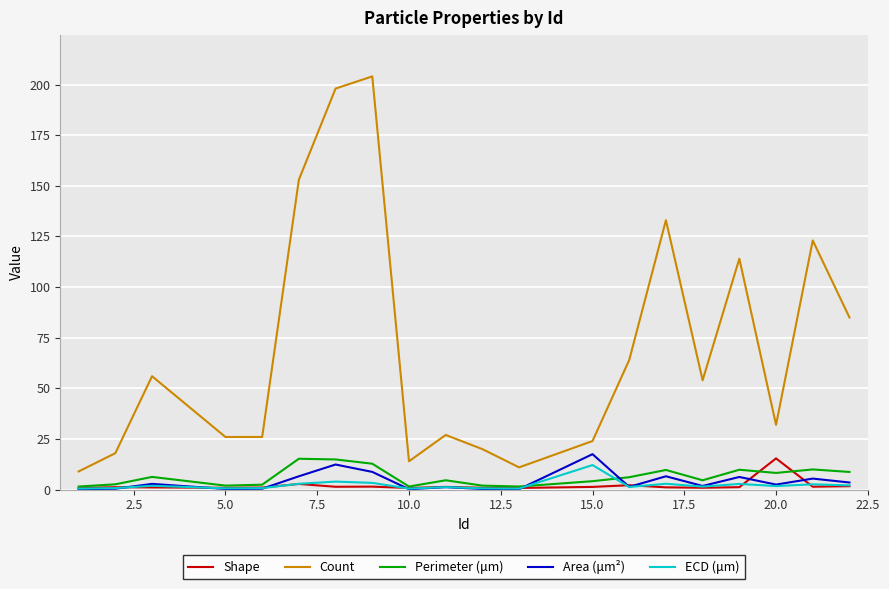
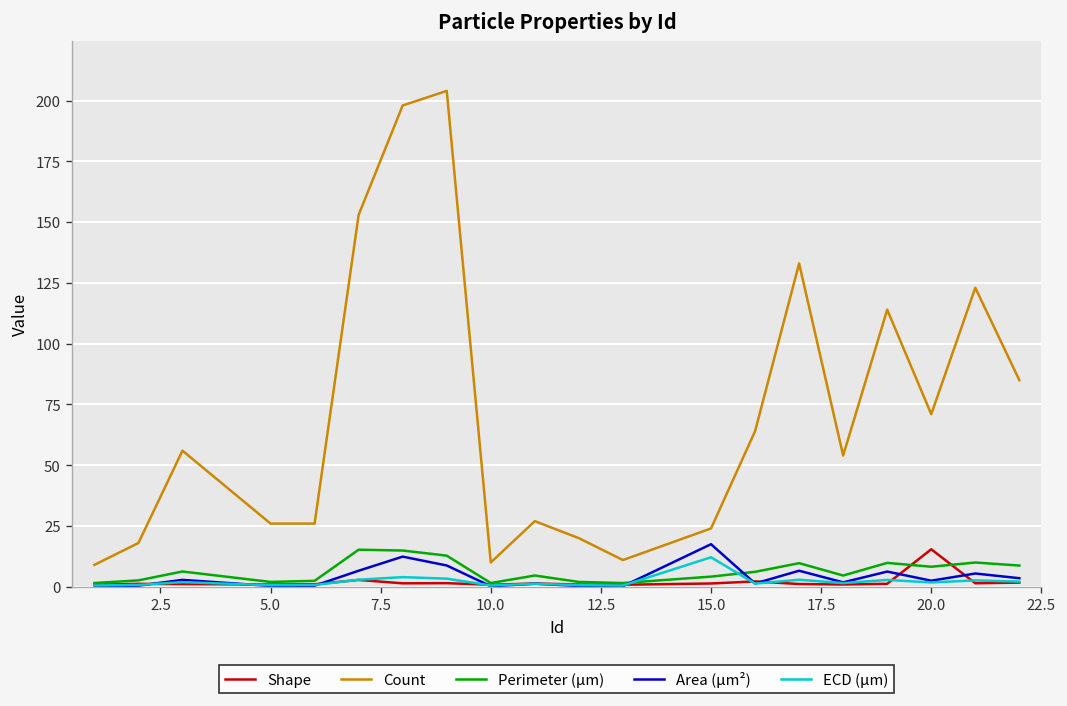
  {
    "Shape": {
      "15.0": 1,
      "20.0": 15
    },
    "Count": {
      "5.0": 26,
-     "10.0": 14,
+     "10.0": 10,
      "15.0": 24,
-     "20.0": 32
+     "20.0": 71
    },
    "Perimeter (μm)": {
      "15.0": 4,
      "20.0": 8
    },
    "Area (μm²)": {
      "15.0": 18
    },
    "ECD (μm)": {
      "15.0": 12
    }
  }
